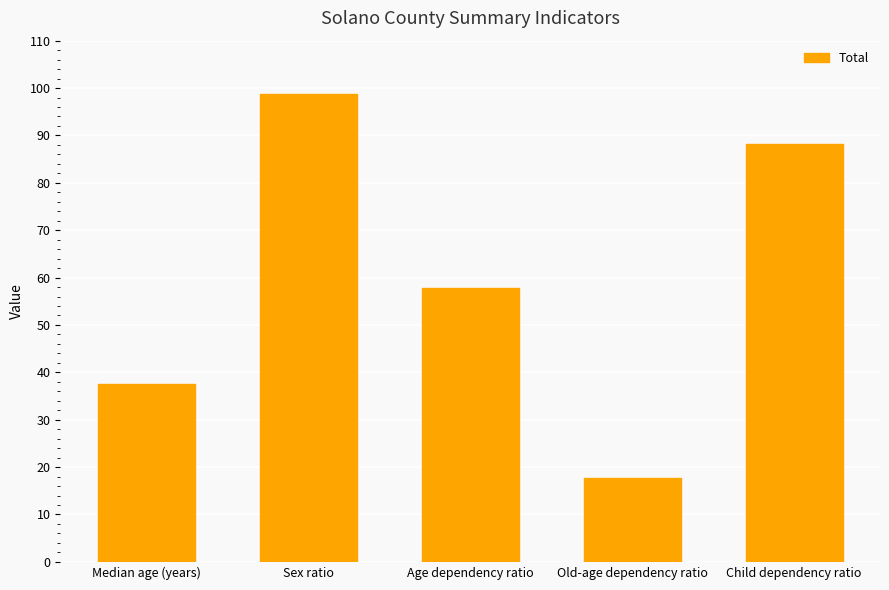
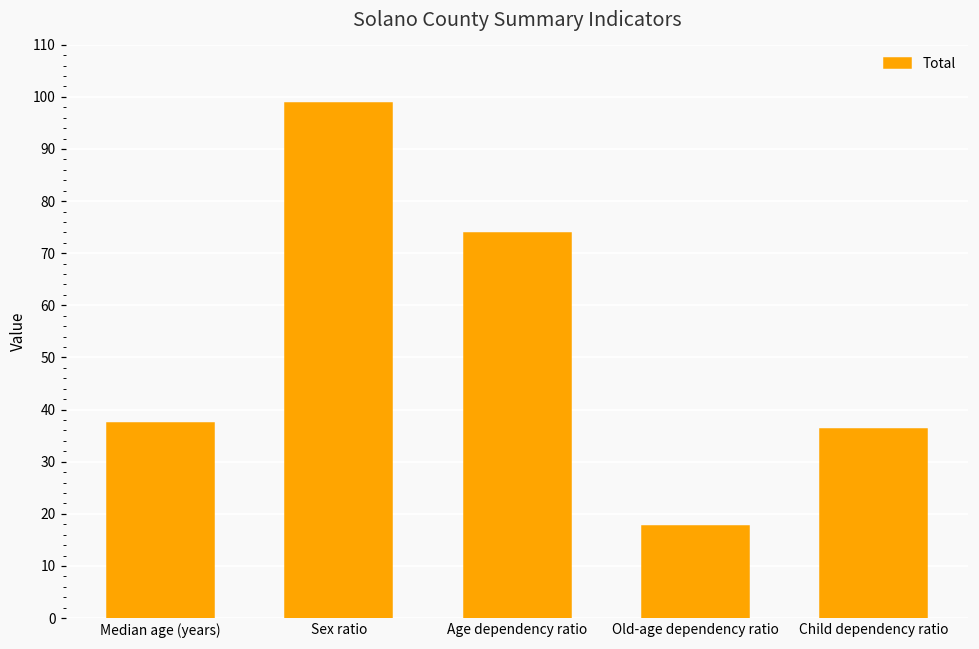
  {
    "Median age (years)": 38,
    "Sex ratio": 99,
-   "Age dependency ratio": 58,
+   "Age dependency ratio": 74,
    "Old-age dependency ratio": 18,
-   "Child dependency ratio": 88
+   "Child dependency ratio": 36
  }
